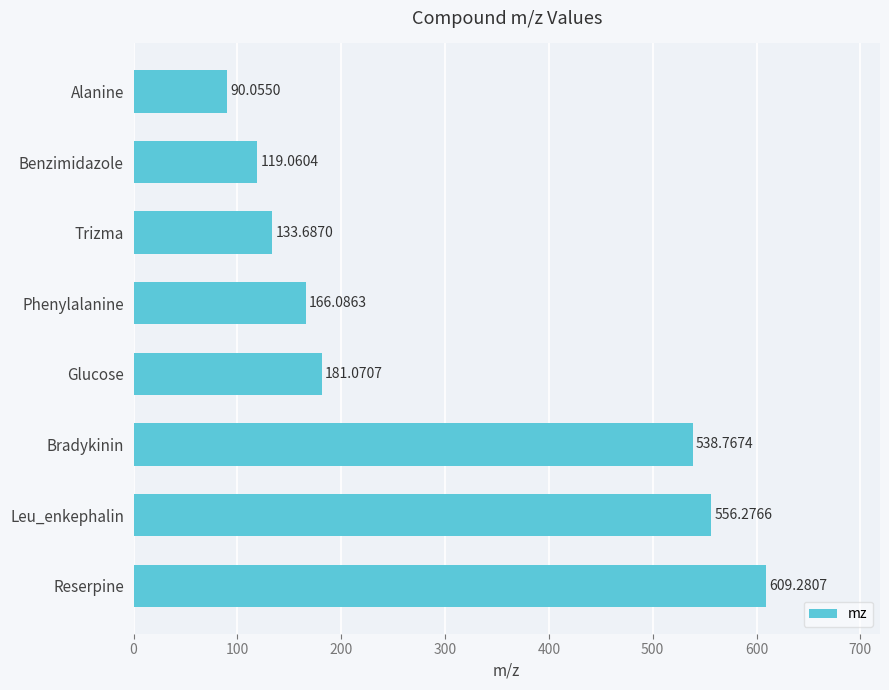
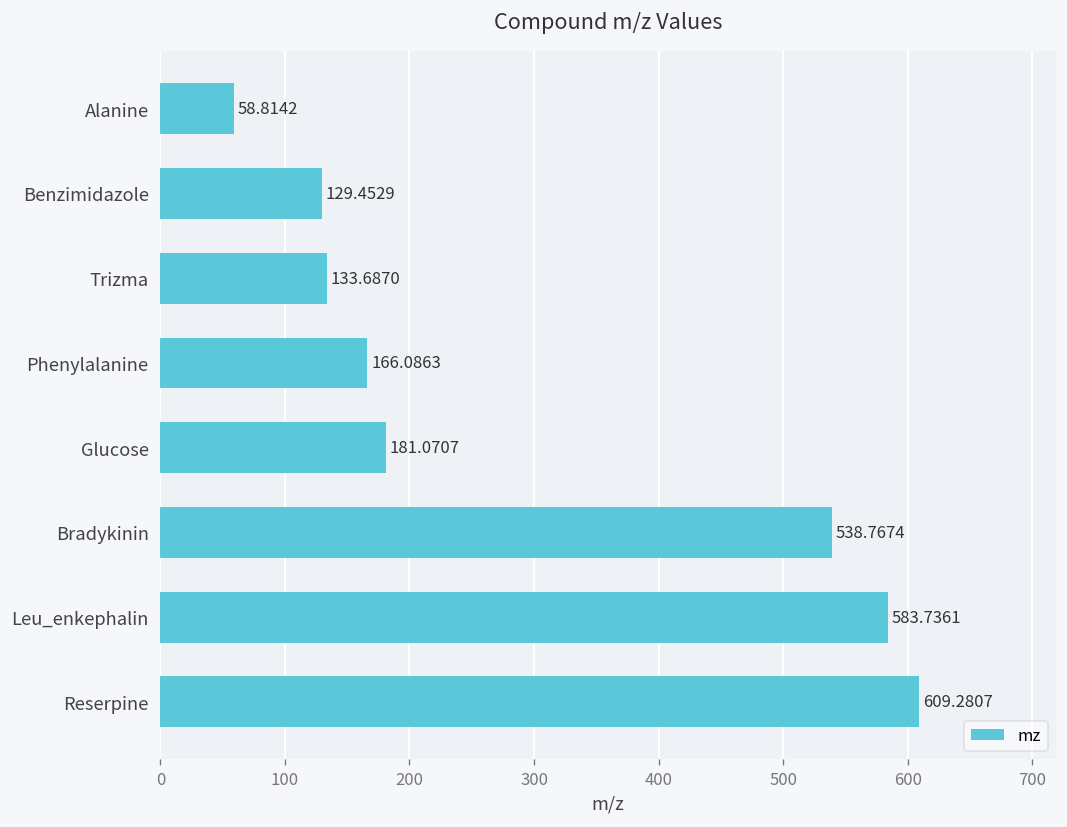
  {
-   "Alanine": 90.0550,
-   "Benzimidazole": 119.0604,
+   "Alanine": 58.8142,
+   "Benzimidazole": 129.4529,
    "Trizma": 133.6870,
    "Phenylalanine": 166.0863,
    "Glucose": 181.0707,
    "Bradykinin": 538.7674,
-   "Leu_enkephalin": 556.2766,
+   "Leu_enkephalin": 583.7361,
    "Reserpine": 609.2807
  }
